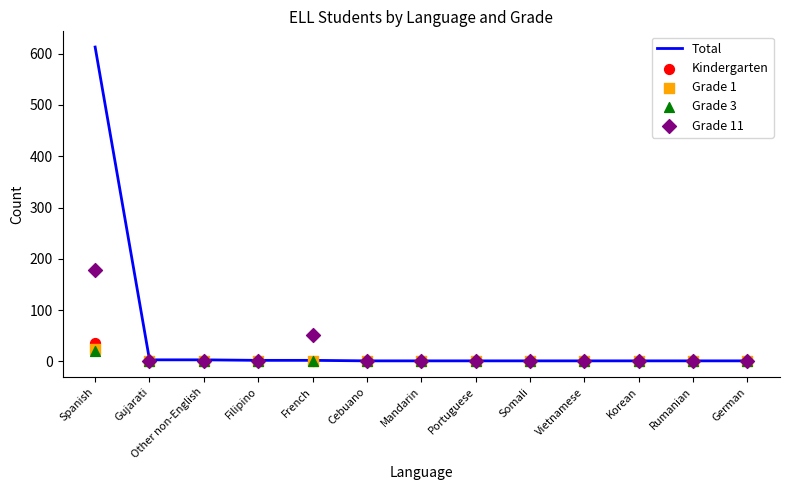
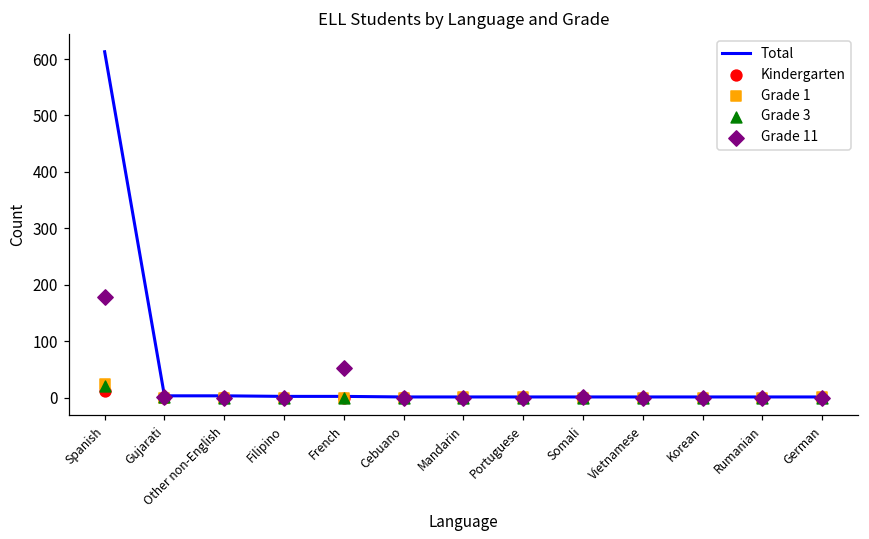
  {
    "Kindergarten": {
-     "Spanish": 40
+     "Spanish": 10
    },
    "Total": {
      "Spanish": 610
    }
  }
